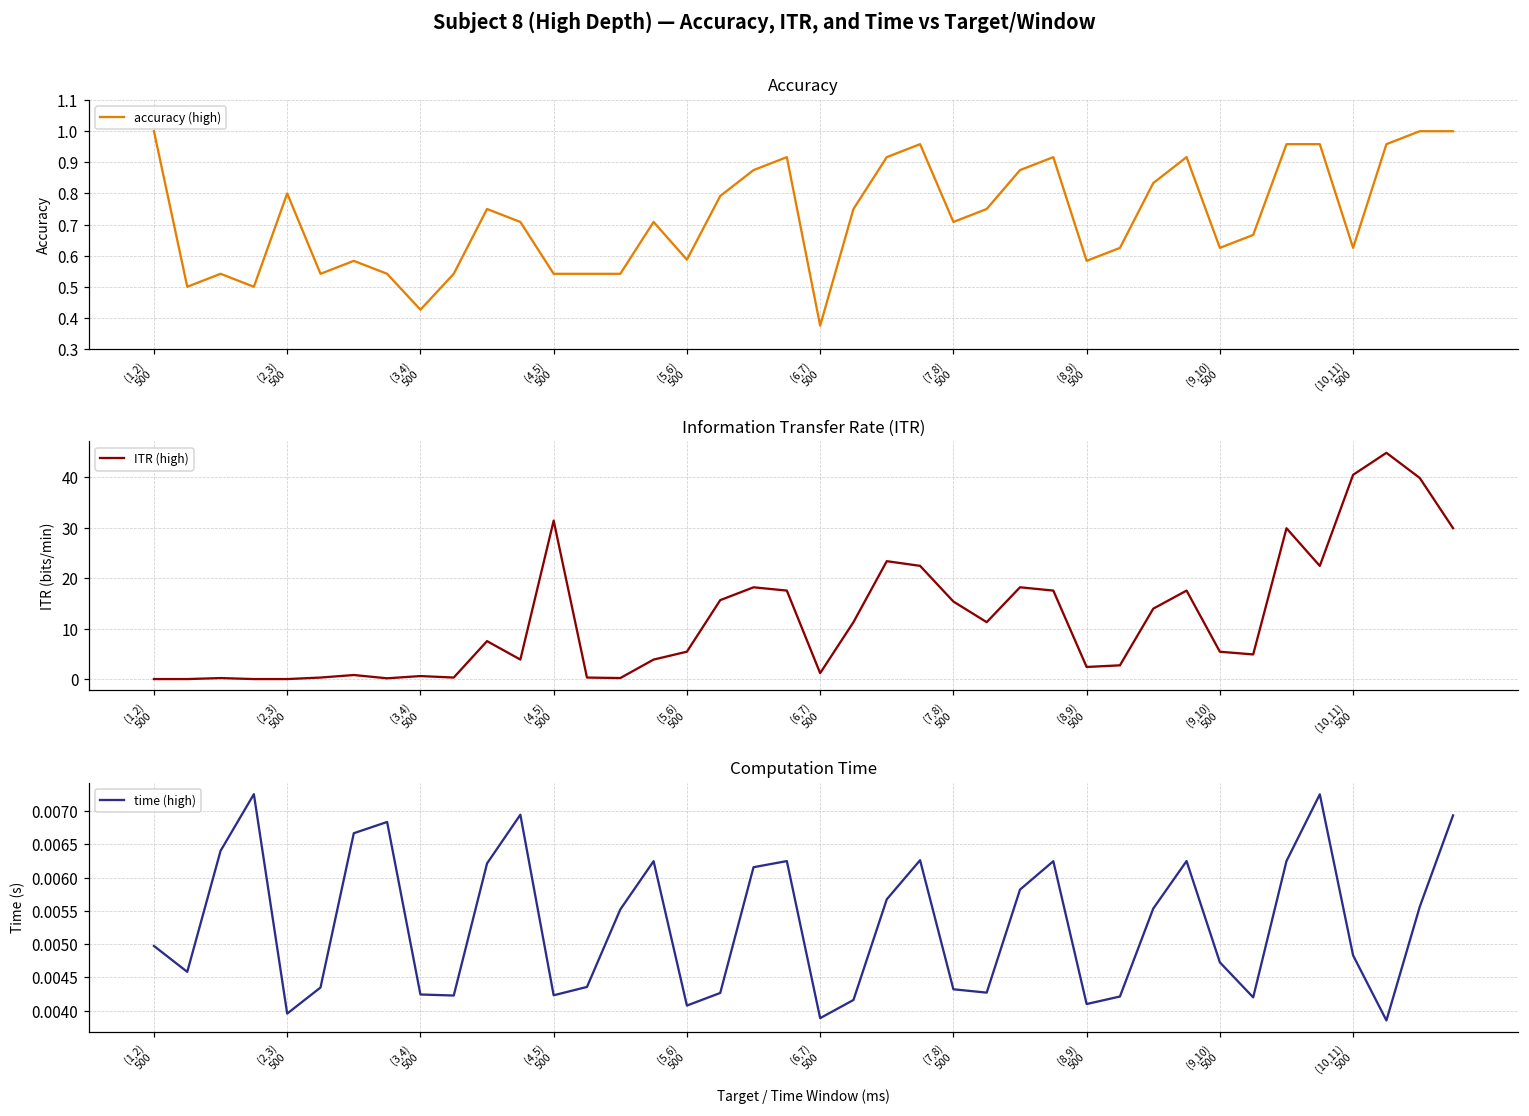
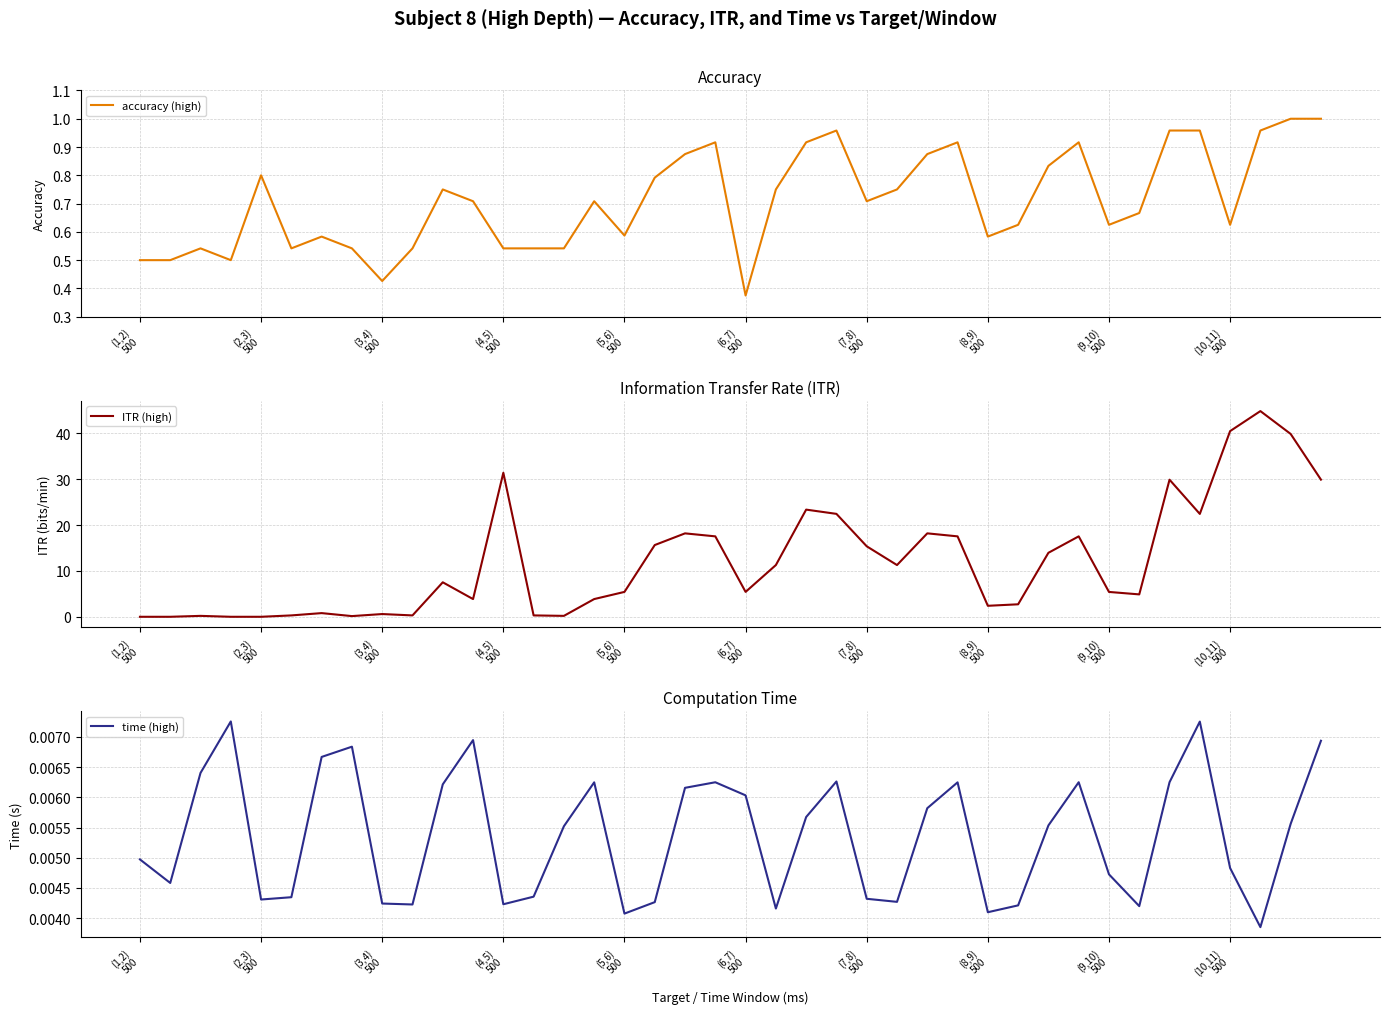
  {
    "Accuracy": {
-     "(1,2) 500": 1.0,
+     "(1,2) 500": 0.5,
      "(2,3) 500": 0.8,
      "(3,4) 500": 0.43,
      "(4,5) 500": 0.54,
      "(5,6) 500": 0.59,
      "(6,7) 500": 0.38,
      "(7,8) 500": 0.7,
      "(8,9) 500": 0.58,
      "(9,10) 500": 0.63,
      "(10,11) 500": 0.63
    },
    "Information Transfer Rate (ITR)": {
      "(1,2) 500": 0,
      "(2,3) 500": 0,
      "(3,4) 500": 1,
      "(4,5) 500": 31,
      "(5,6) 500": 5,
-     "(6,7) 500": 1,
+     "(6,7) 500": 5,
      "(7,8) 500": 15,
      "(8,9) 500": 2,
      "(9,10) 500": 5,
      "(10,11) 500": 40
    },
    "Computation Time": {
      "(1,2) 500": 0.0050,
-     "(2,3) 500": 0.0040,
+     "(2,3) 500": 0.0043,
      "(3,4) 500": 0.0042,
      "(4,5) 500": 0.0042,
      "(5,6) 500": 0.0041,
-     "(6,7) 500": 0.0039,
+     "(6,7) 500": 0.0060,
      "(7,8) 500": 0.0043,
      "(8,9) 500": 0.0041,
      "(9,10) 500": 0.0047,
      "(10,11) 500": 0.0048
    }
  }
